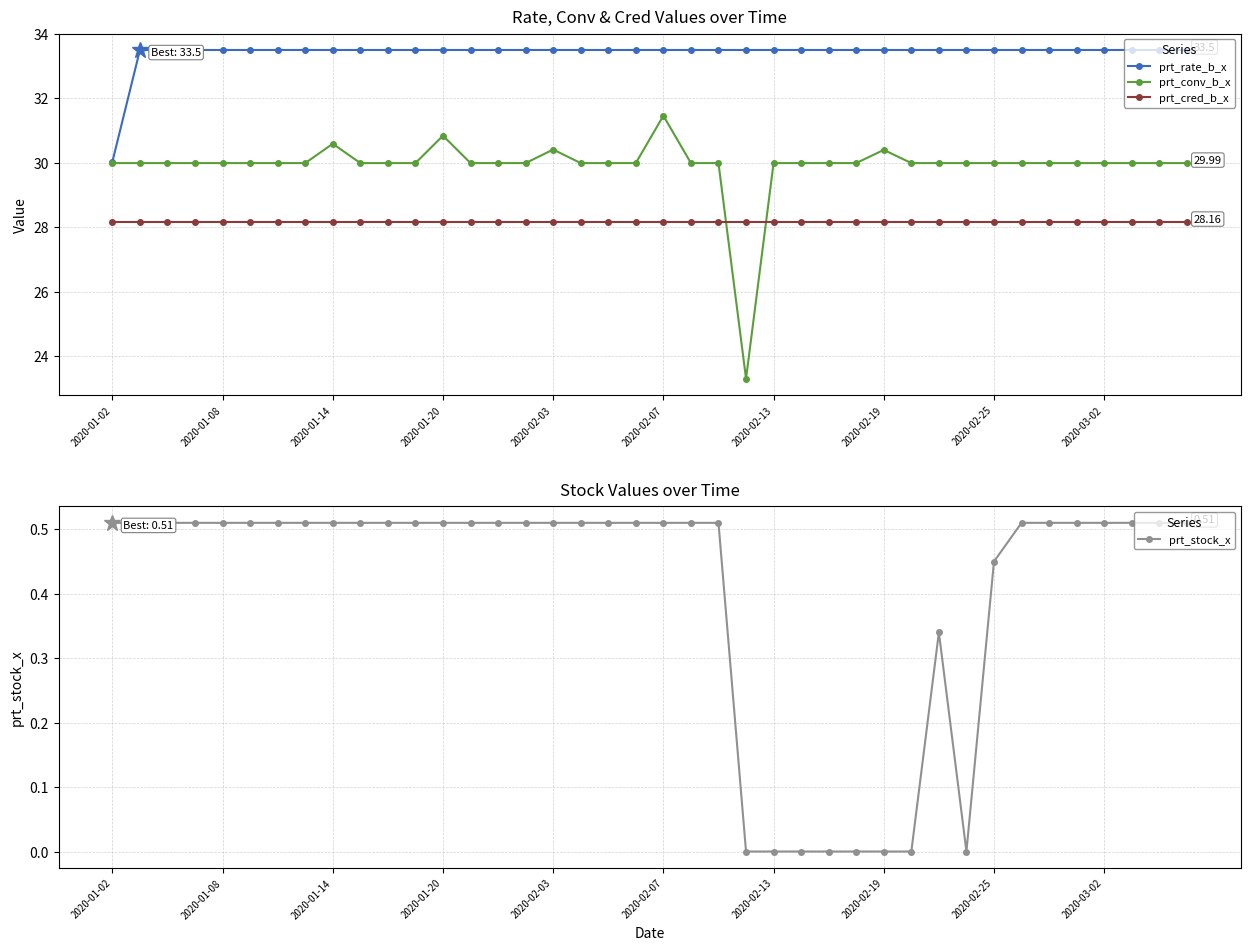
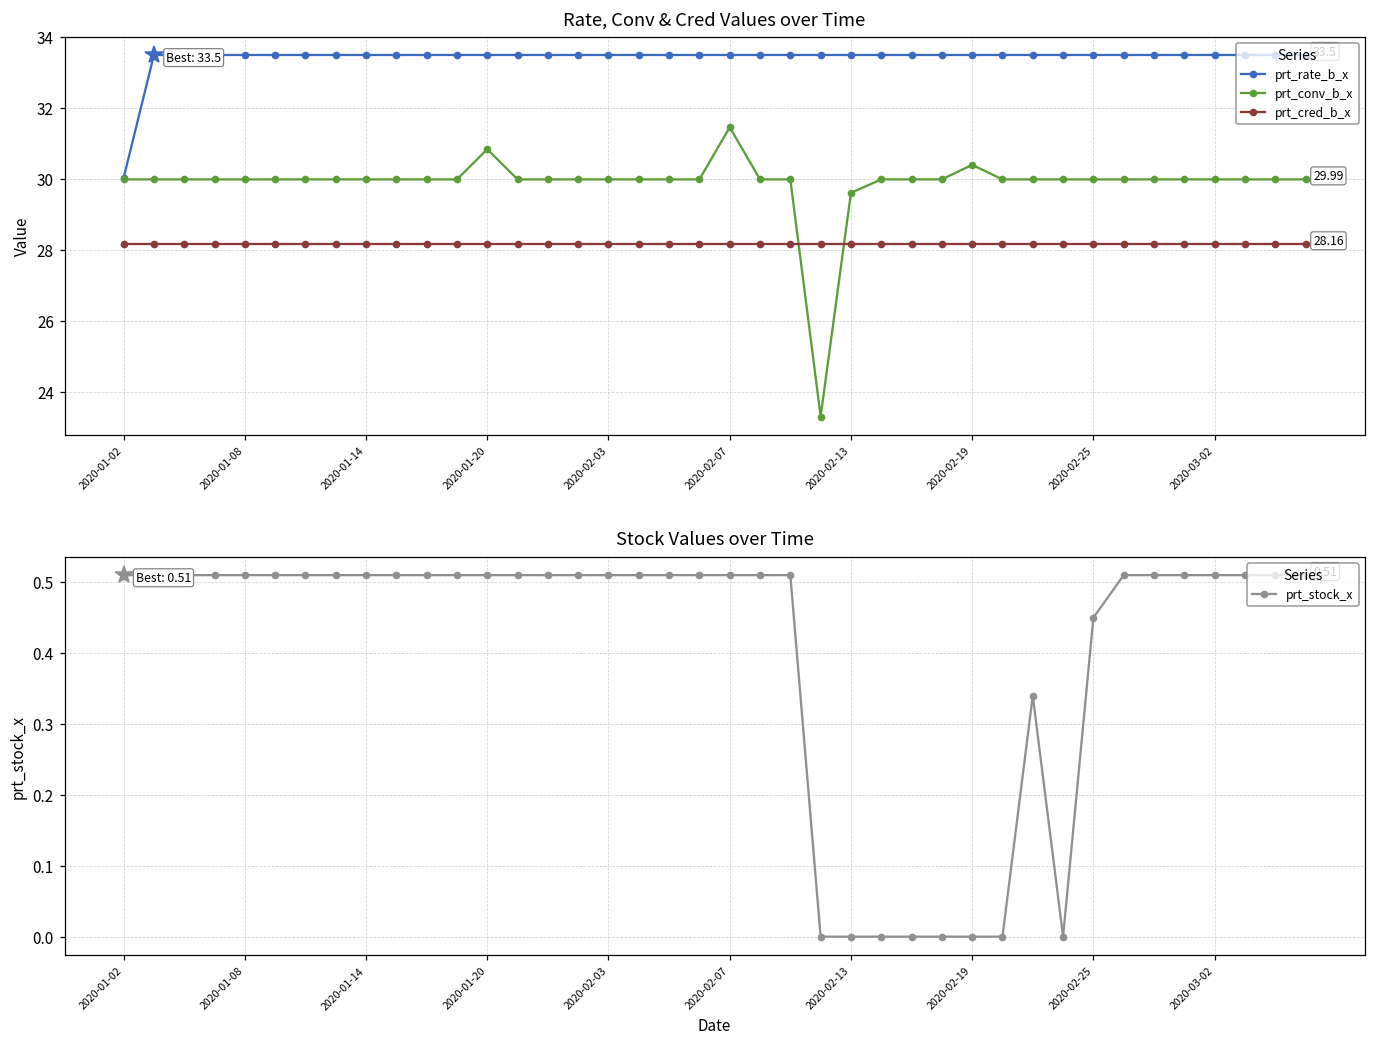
  {
    "Rate, Conv & Cred Values over Time": {
      "prt_conv_b_x": {
        "2020-01-08": 30.0,
-       "2020-01-14": 30.6,
+       "2020-01-14": 30.0,
        "2020-01-20": 30.8,
-       "2020-02-03": 30.4,
+       "2020-02-03": 30.0,
        "2020-02-07": 31.5,
-       "2020-02-13": 30.0,
+       "2020-02-13": 29.6,
        "2020-02-19": 30.4,
        "2020-02-25": 30.0,
        "2020-03-02": 30.0
      },
      "prt_cred_b_x": {
        "2020-01-02": 28.2,
        "2020-01-08": 28.2,
        "2020-01-14": 28.2,
        "2020-01-20": 28.2,
        "2020-02-03": 28.2,
        "2020-02-07": 28.2,
        "2020-02-13": 28.2,
        "2020-02-19": 28.2,
        "2020-02-25": 28.2,
        "2020-03-02": 28.2
      }
    }
  }
